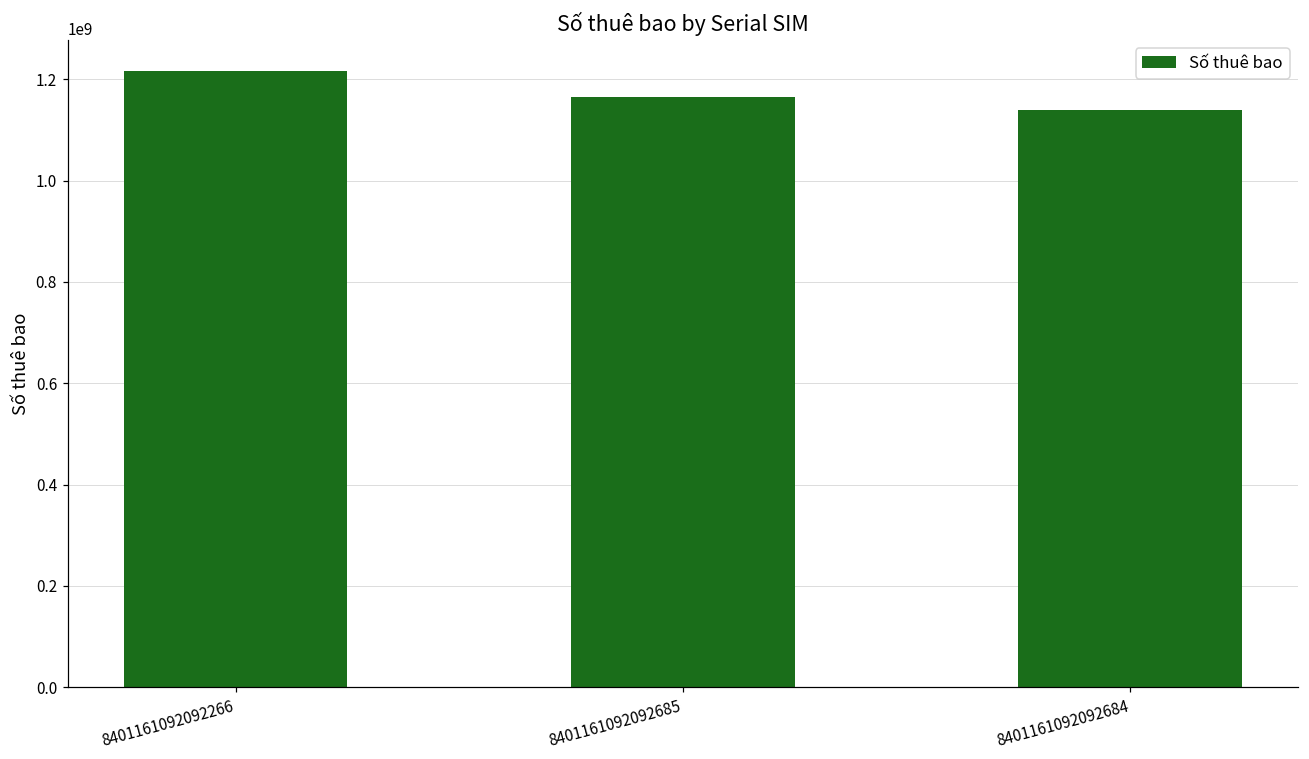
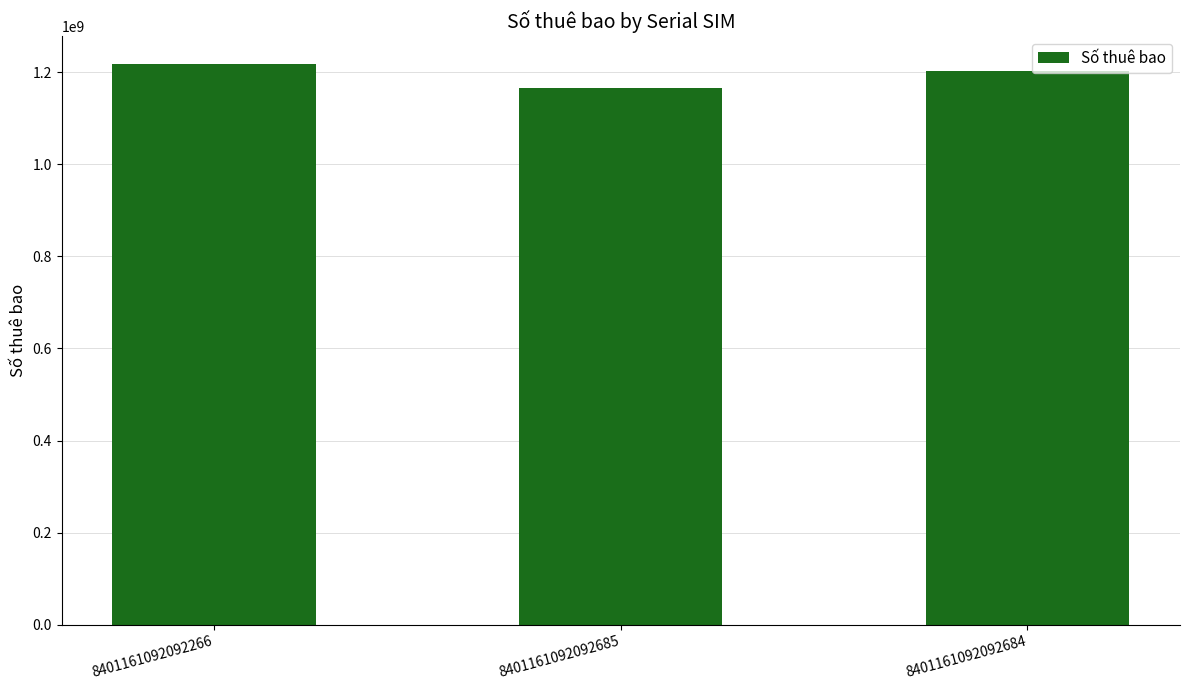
  {
    "8401161092092266": 1220000000,
    "8401161092092685": 1170000000,
-   "8401161092092684": 1140000000
+   "8401161092092684": 1200000000
  }
